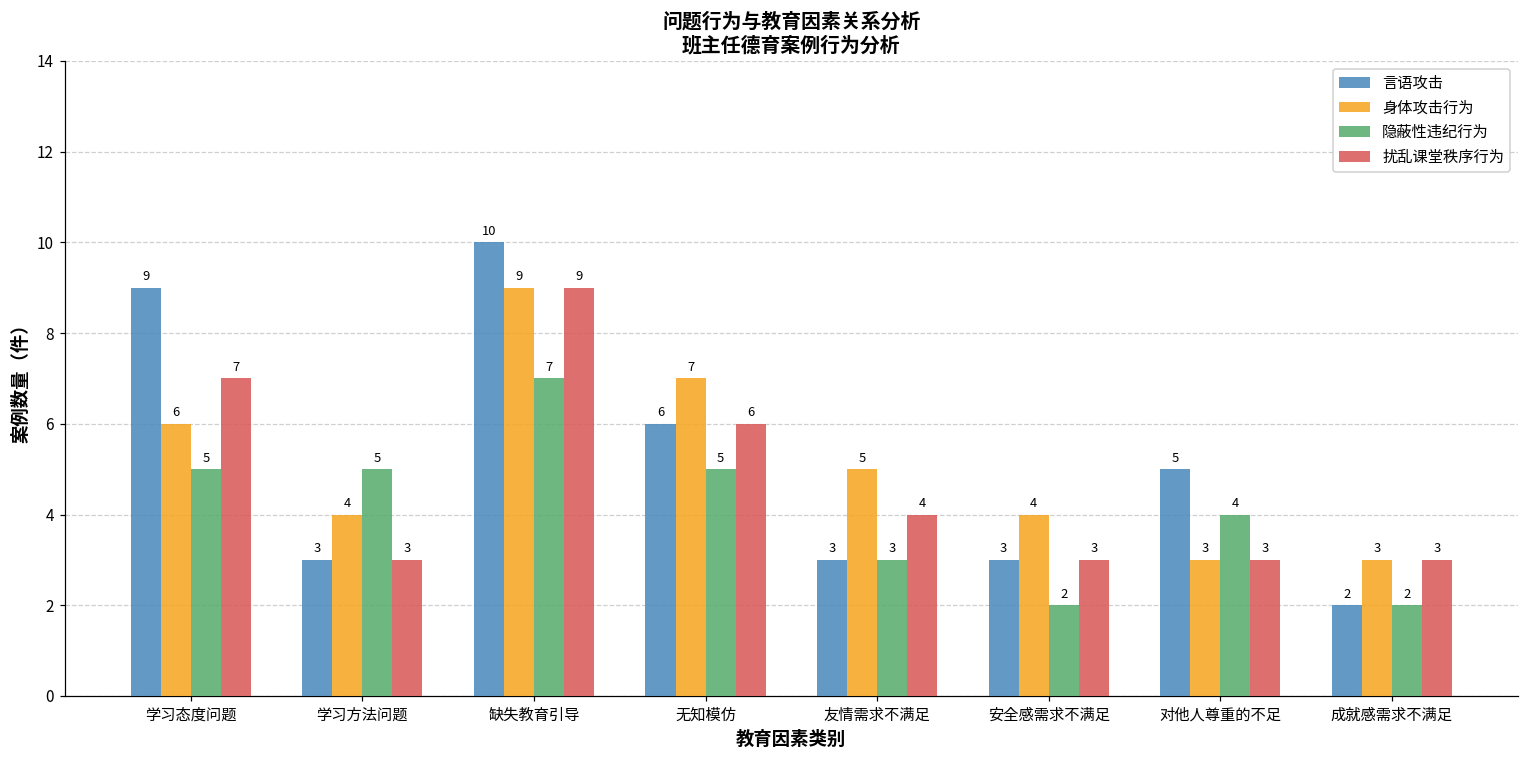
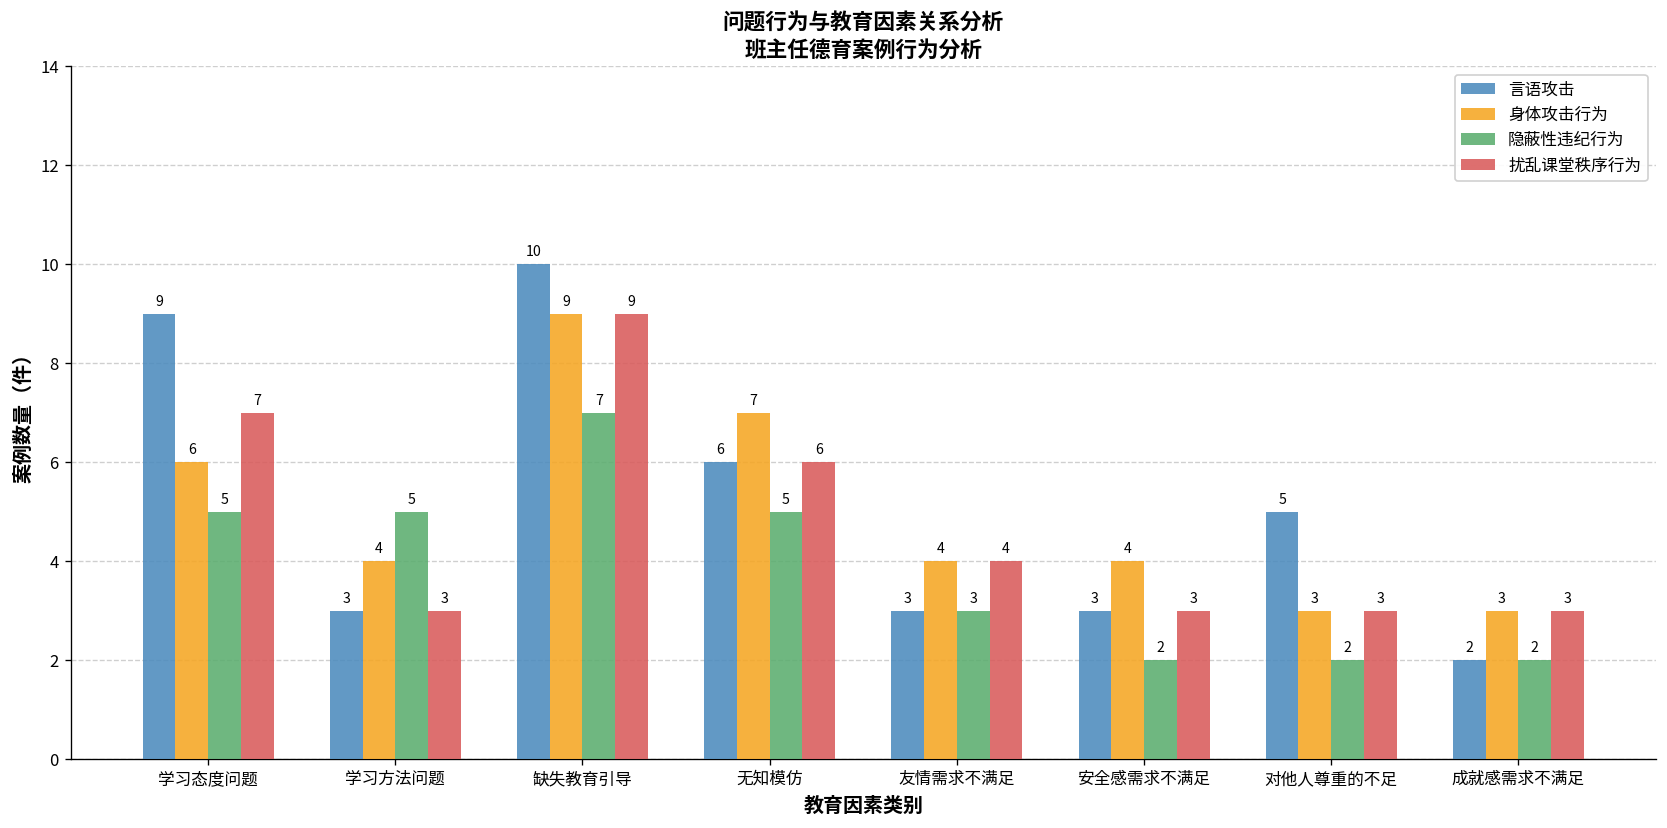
  {
    "言语攻击": {
      "学习态度问题": 9,
      "学习方法问题": 3,
      "缺失教育引导": 10,
      "无知模仿": 6,
      "友情需求不满足": 3,
      "安全感需求不满足": 3,
      "对他人尊重的不足": 5,
      "成就感需求不满足": 2
    },
    "身体攻击行为": {
      "学习态度问题": 6,
      "学习方法问题": 4,
      "缺失教育引导": 9,
      "无知模仿": 7,
-     "友情需求不满足": 5,
+     "友情需求不满足": 4,
      "安全感需求不满足": 4,
      "对他人尊重的不足": 3,
      "成就感需求不满足": 3
    },
    "隐蔽性违纪行为": {
      "学习态度问题": 5,
      "学习方法问题": 5,
      "缺失教育引导": 7,
      "无知模仿": 5,
      "友情需求不满足": 3,
      "安全感需求不满足": 2,
-     "对他人尊重的不足": 4,
+     "对他人尊重的不足": 2,
      "成就感需求不满足": 2
    },
    "扰乱课堂秩序行为": {
      "学习态度问题": 7,
      "学习方法问题": 3,
      "缺失教育引导": 9,
      "无知模仿": 6,
      "友情需求不满足": 4,
      "安全感需求不满足": 3,
      "对他人尊重的不足": 3,
      "成就感需求不满足": 3
    }
  }
